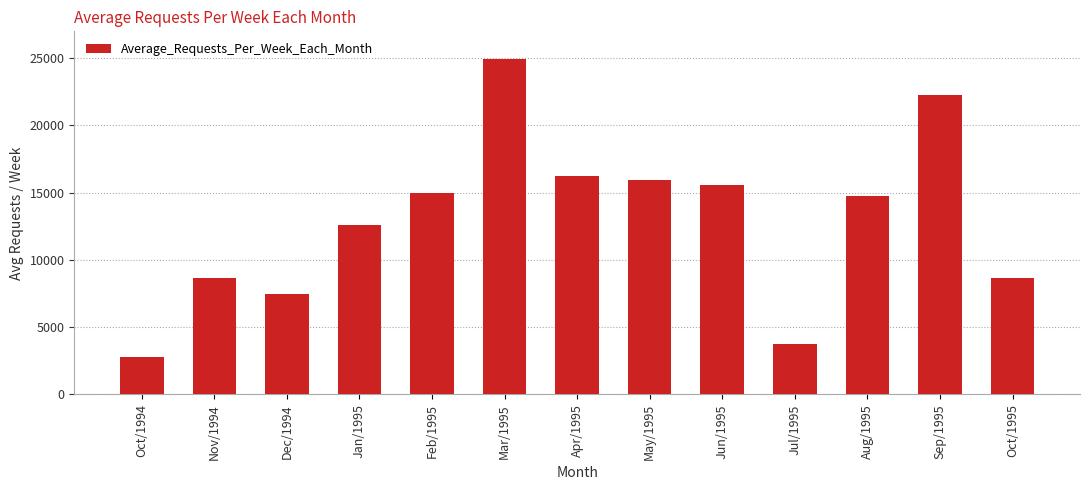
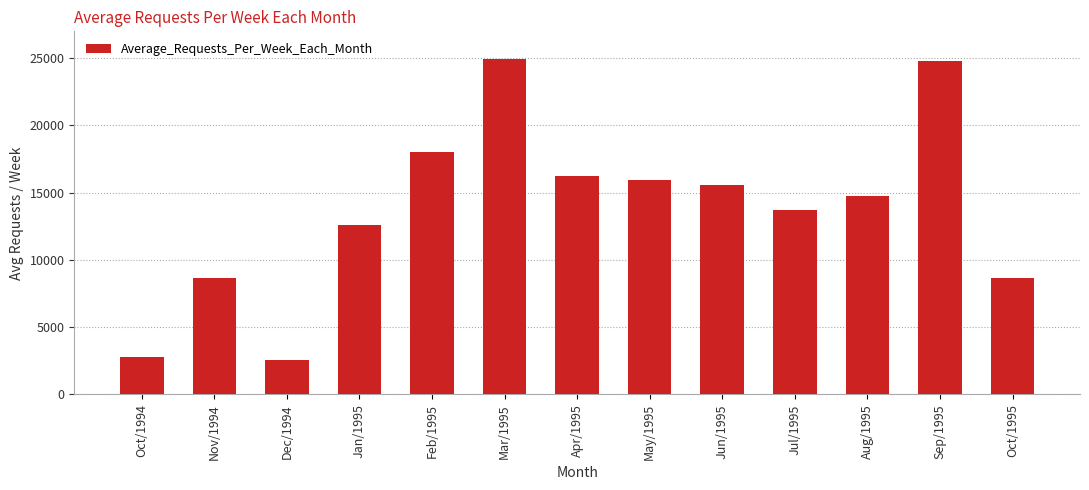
  {
    "Oct/1994": 2800,
    "Nov/1994": 8700,
-   "Dec/1994": 7500,
+   "Dec/1994": 2500,
    "Jan/1995": 12600,
-   "Feb/1995": 15000,
+   "Feb/1995": 18000,
    "Mar/1995": 24900,
    "Apr/1995": 16300,
    "May/1995": 15900,
    "Jun/1995": 15600,
-   "Jul/1995": 3800,
+   "Jul/1995": 13700,
    "Aug/1995": 14700,
-   "Sep/1995": 22300,
+   "Sep/1995": 24800,
    "Oct/1995": 8700
  }
